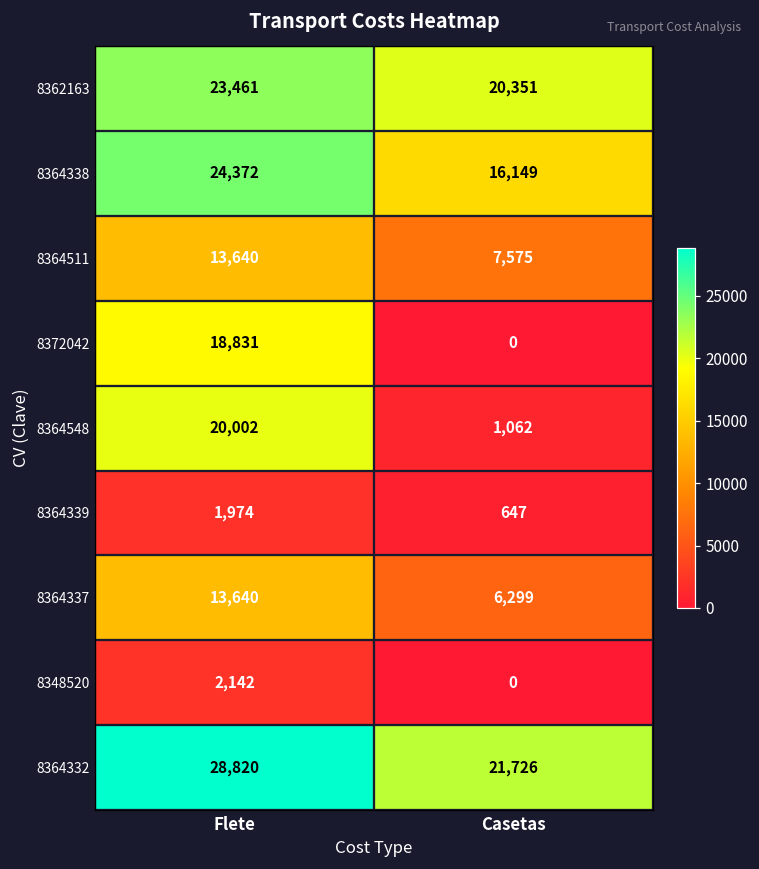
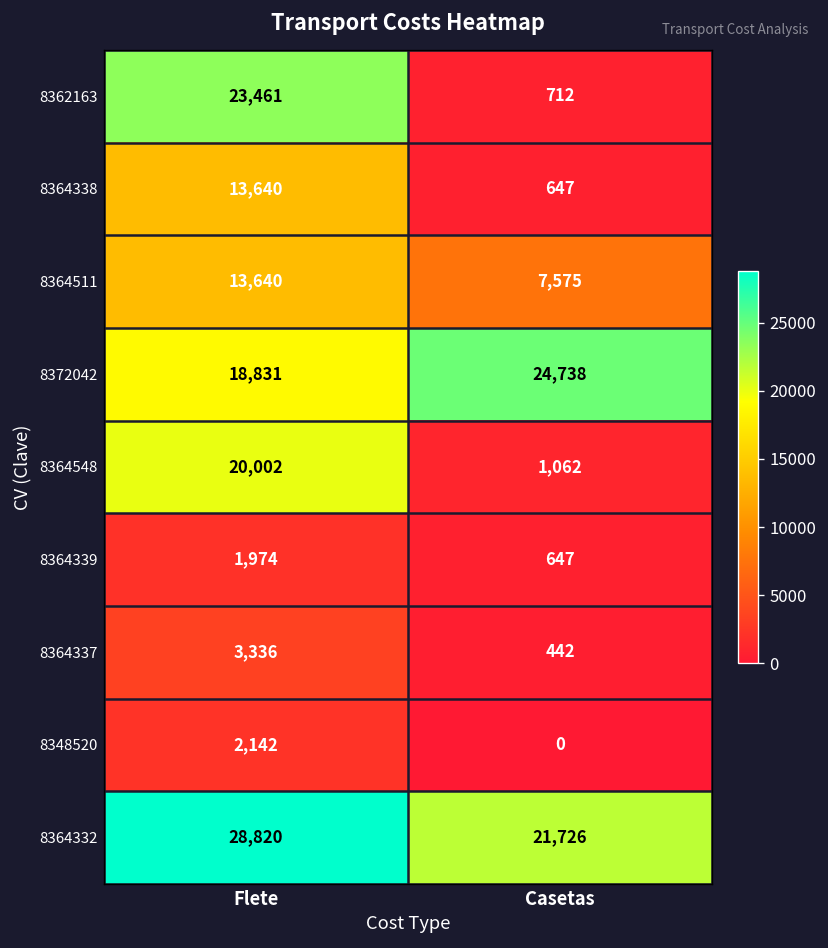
  {
    "8362163": {
      "Flete": "23,461",
-     "Casetas": "20,351"
+     "Casetas": "712"
    },
    "8364338": {
-     "Flete": "24,372",
-     "Casetas": "16,149"
+     "Flete": "13,640",
+     "Casetas": "647"
    },
    "8364511": {
      "Flete": "13,640",
      "Casetas": "7,575"
    },
    "8372042": {
      "Flete": "18,831",
-     "Casetas": "0"
+     "Casetas": "24,738"
    },
    "8364548": {
      "Flete": "20,002",
      "Casetas": "1,062"
    },
    "8364339": {
      "Flete": "1,974",
      "Casetas": "647"
    },
    "8364337": {
-     "Flete": "13,640",
-     "Casetas": "6,299"
+     "Flete": "3,336",
+     "Casetas": "442"
    },
    "8348520": {
      "Flete": "2,142",
      "Casetas": "0"
    },
    "8364332": {
      "Flete": "28,820",
      "Casetas": "21,726"
    }
  }
